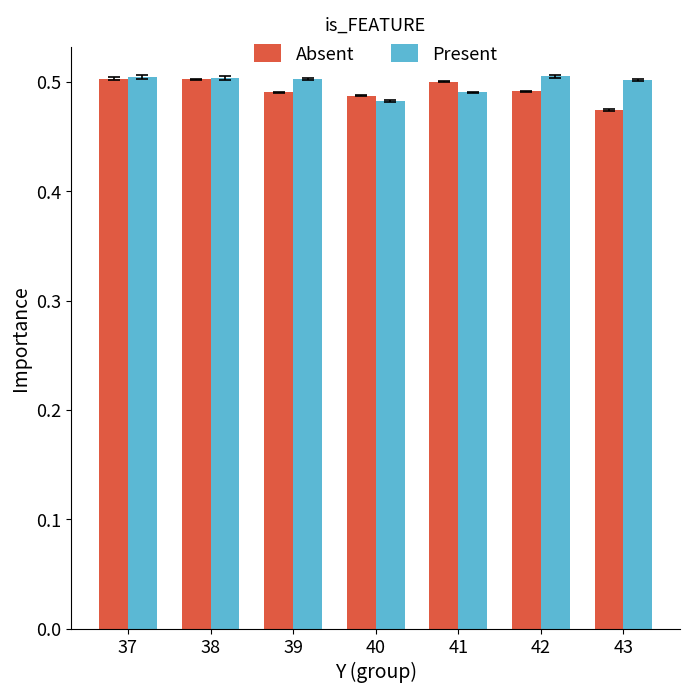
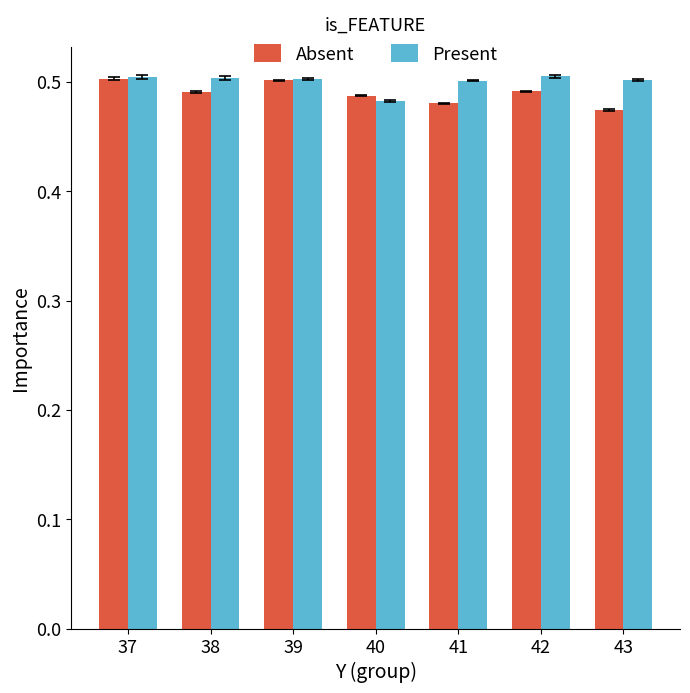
  {
    "Absent": {
      "37": 0.503,
-     "38": 0.502,
-     "39": 0.490,
+     "38": 0.491,
+     "39": 0.502,
      "40": 0.487,
-     "41": 0.500,
+     "41": 0.480,
      "42": 0.491,
      "43": 0.474
    },
    "Present": {
      "37": 0.504,
      "38": 0.504,
      "39": 0.503,
      "40": 0.482,
-     "41": 0.490,
+     "41": 0.501,
      "42": 0.505,
      "43": 0.502
    }
  }
